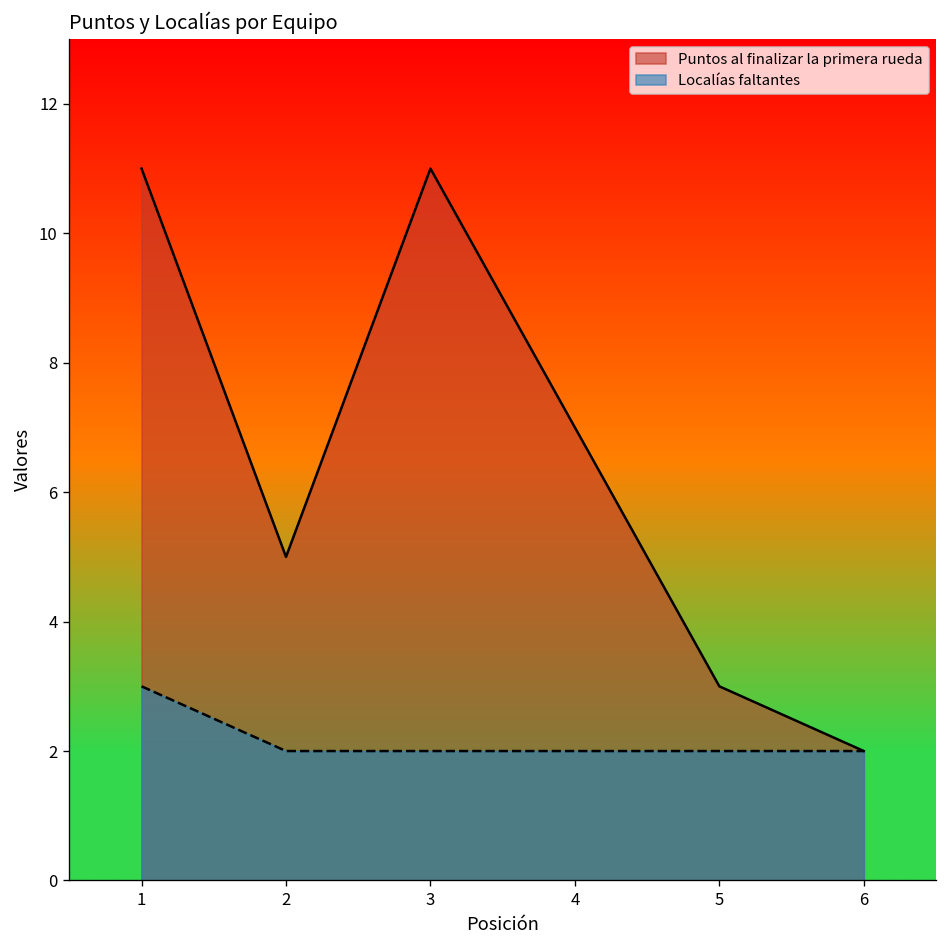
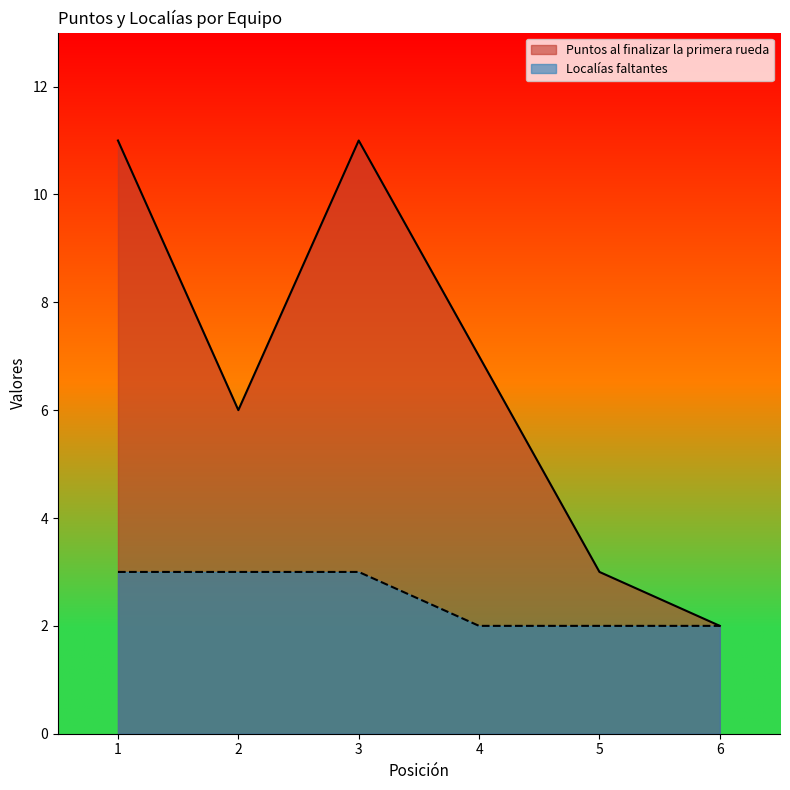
  {
    "Puntos al finalizar la primera rueda": {
      "1": 11,
-     "2": 5,
+     "2": 6,
      "3": 11,
      "4": 7,
      "5": 3
    },
    "Localías faltantes": {
      "1": 3,
-     "2": 2,
-     "3": 2,
+     "2": 3,
+     "3": 3,
      "4": 2,
      "5": 2
    }
  }
